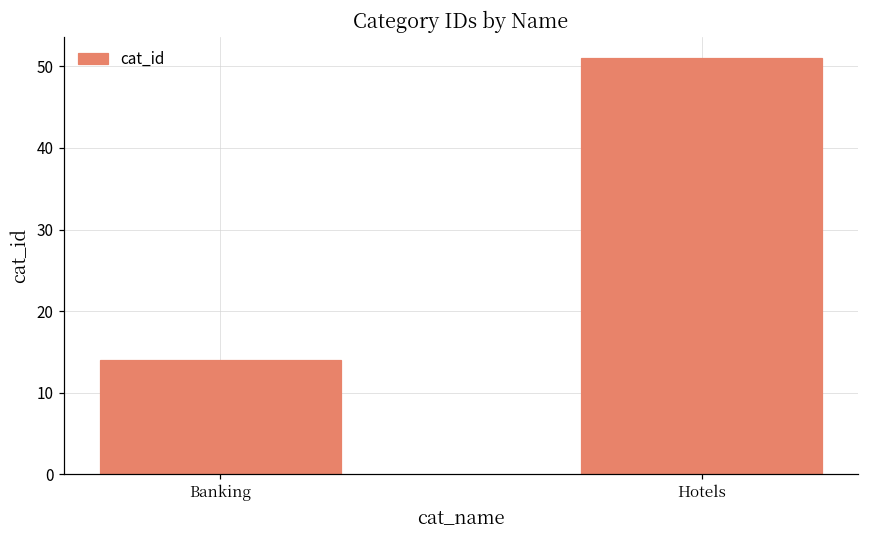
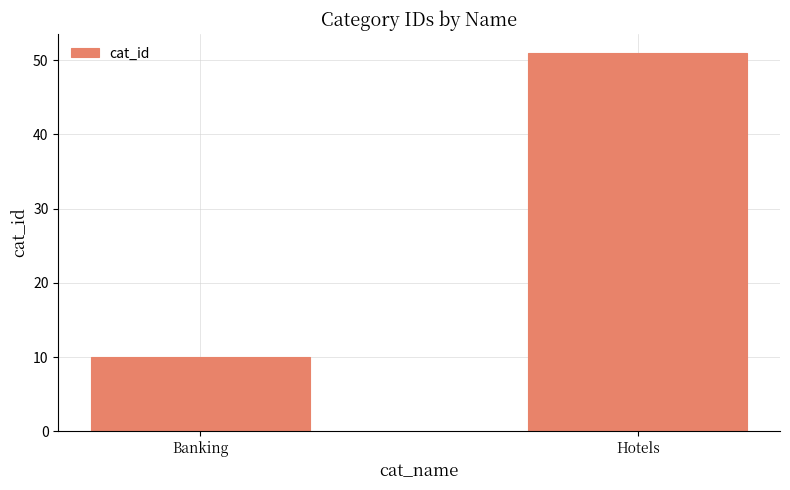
  {
-   "Banking": 14,
+   "Banking": 10,
    "Hotels": 51
  }
